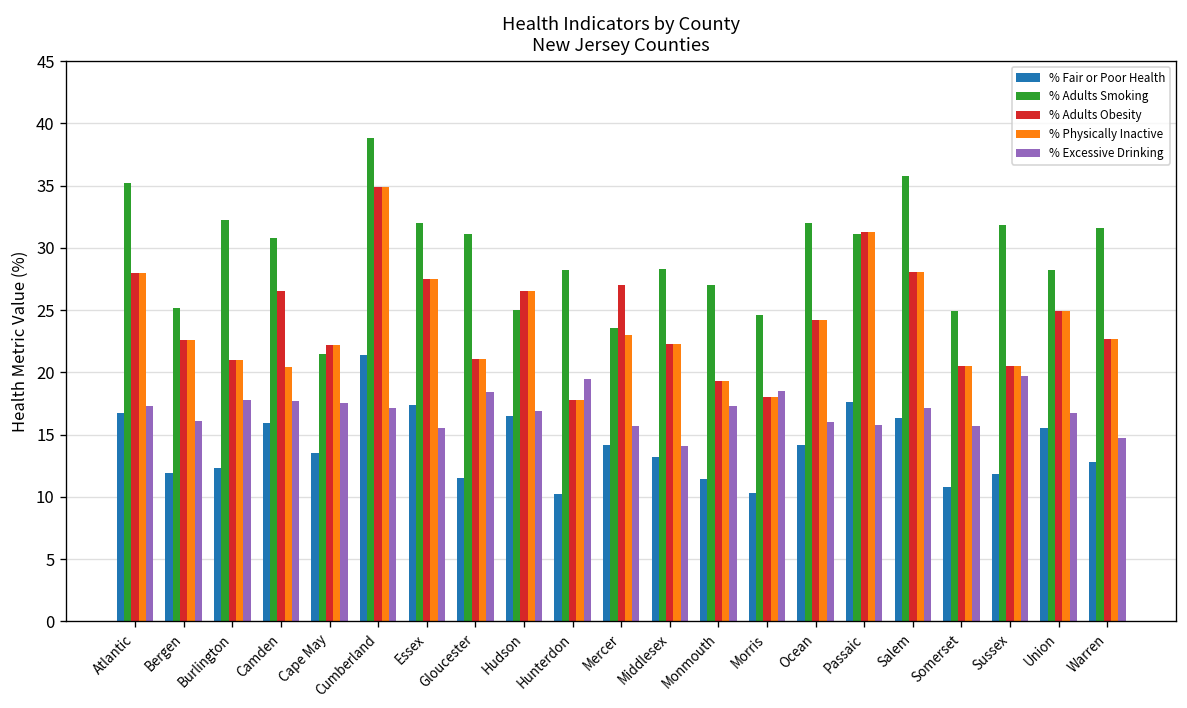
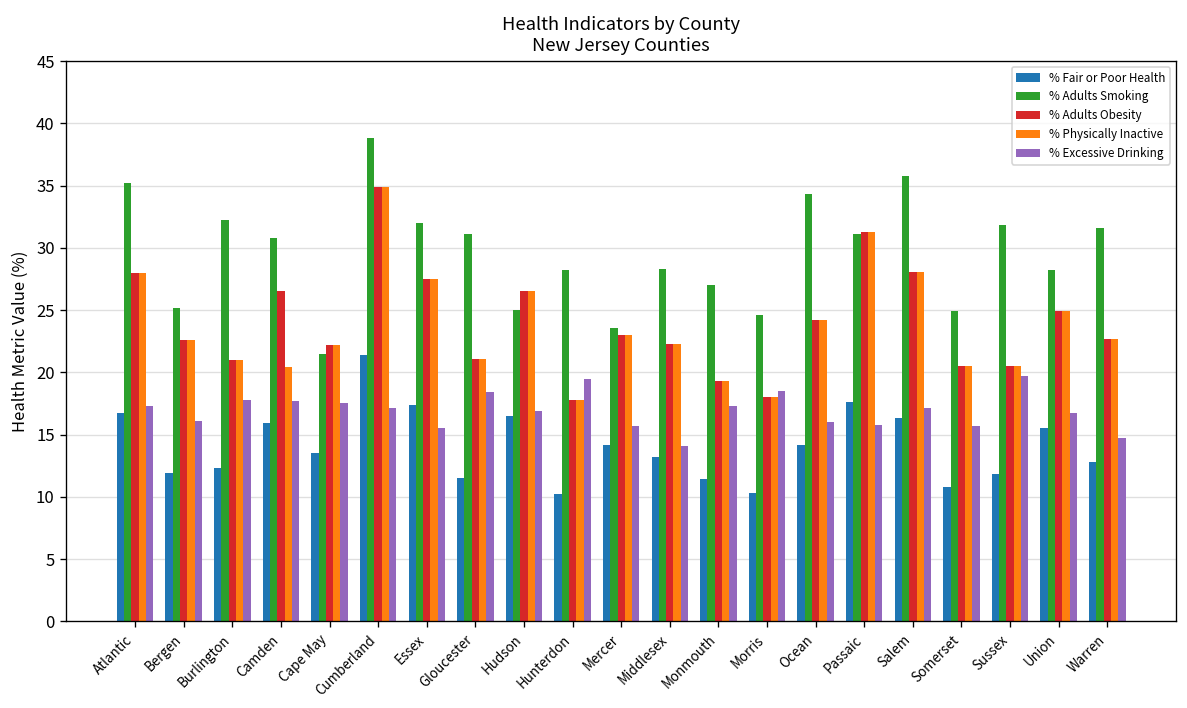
  {
    "% Fair or Poor Health": {
      "Atlantic": 16.7,
      "Bergen": 11.9,
      "Burlington": 12.3,
      "Camden": 15.9,
      "Cape May": 13.5,
      "Cumberland": 21.4,
      "Essex": 17.4,
      "Gloucester": 11.5,
      "Hudson": 16.5,
      "Hunterdon": 10.2,
      "Mercer": 14.2,
      "Middlesex": 13.2,
      "Monmouth": 11.4,
      "Morris": 10.3,
      "Ocean": 14.2,
      "Passaic": 17.6,
      "Salem": 16.3,
      "Somerset": 10.8,
      "Sussex": 11.8,
      "Union": 15.5,
      "Warren": 12.8
    },
    "% Adults Smoking": {
      "Atlantic": 35.2,
      "Bergen": 25.2,
      "Burlington": 32.2,
      "Camden": 30.8,
      "Cape May": 21.5,
      "Cumberland": 38.8,
      "Essex": 32.0,
      "Gloucester": 31.1,
      "Hudson": 25.0,
      "Hunterdon": 28.2,
      "Mercer": 23.6,
      "Middlesex": 28.3,
      "Monmouth": 27.0,
      "Morris": 24.6,
-     "Ocean": 32.0,
+     "Ocean": 34.3,
      "Passaic": 31.1,
      "Salem": 35.8,
      "Somerset": 24.9,
      "Sussex": 31.8,
      "Union": 28.2,
      "Warren": 31.6
    },
    "% Adults Obesity": {
      "Atlantic": 28,
      "Bergen": 22.6,
      "Burlington": 21,
      "Camden": 26.5,
      "Cape May": 22,
      "Cumberland": 35,
      "Essex": 27.5,
      "Gloucester": 21,
      "Hudson": 26.5,
      "Hunterdon": 18,
-     "Mercer": 27,
+     "Mercer": 23,
      "Middlesex": 22.3,
      "Monmouth": 19.3,
      "Morris": 18,
      "Ocean": 24,
      "Passaic": 31.3,
      "Salem": 28,
      "Somerset": 20.5,
      "Sussex": 20.5,
      "Union": 25,
      "Warren": 22.7
    },
    "% Physically Inactive": {
      "Atlantic": 28.0,
      "Bergen": 22.6,
      "Burlington": 21.0,
      "Camden": 20.4,
      "Cape May": 22.2,
      "Cumberland": 34.9,
      "Essex": 27.5,
      "Gloucester": 21.1,
      "Hudson": 26.5,
      "Hunterdon": 17.8,
      "Mercer": 23.0,
      "Middlesex": 22.3,
      "Monmouth": 19.3,
      "Morris": 18.0,
      "Ocean": 24.2,
      "Passaic": 31.3,
      "Salem": 28.1,
      "Somerset": 20.5,
      "Sussex": 20.5,
      "Union": 24.9,
      "Warren": 22.7
    },
    "% Excessive Drinking": {
      "Atlantic": 17.3,
      "Bergen": 16.1,
      "Burlington": 17.8,
      "Camden": 17.7,
      "Cape May": 17.5,
      "Cumberland": 17.1,
      "Essex": 15.5,
      "Gloucester": 18.4,
      "Hudson": 16.9,
      "Hunterdon": 19.5,
      "Mercer": 15.7,
      "Middlesex": 14.1,
      "Monmouth": 17.3,
      "Morris": 18.5,
      "Ocean": 16.0,
      "Passaic": 15.8,
      "Salem": 17.1,
      "Somerset": 15.7,
      "Sussex": 19.7,
      "Union": 16.7,
      "Warren": 14.7
    }
  }
